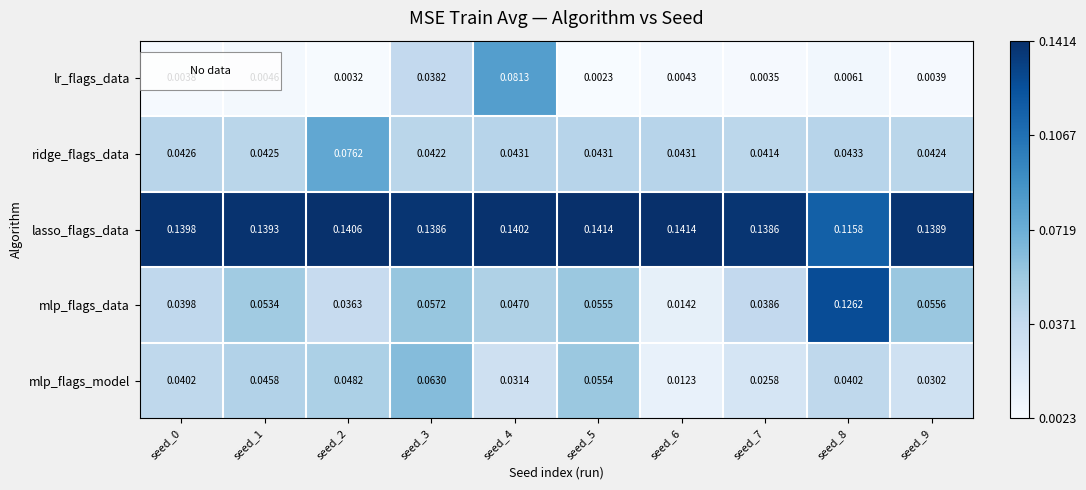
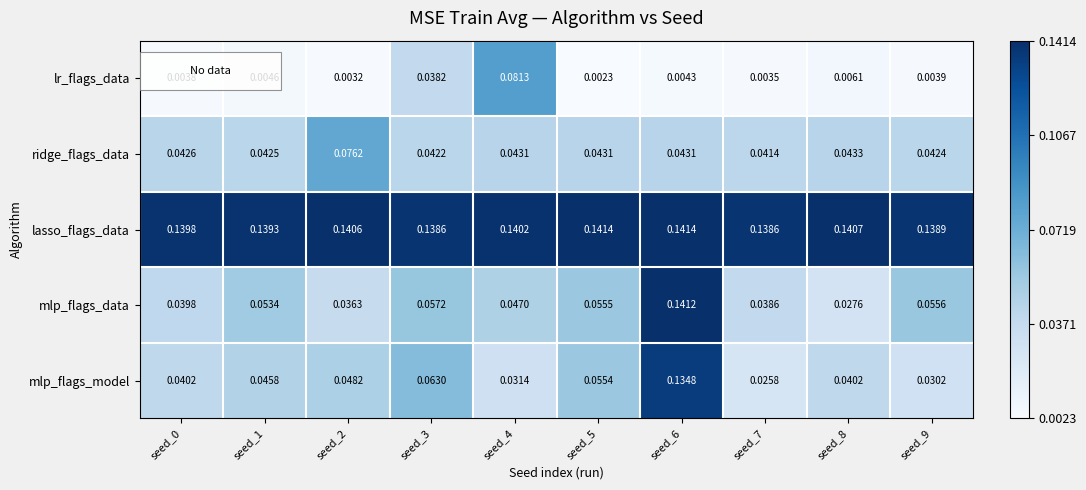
  {
    "lr_flags_data": {
      "seed_2": 0.0032,
      "seed_3": 0.0382,
      "seed_4": 0.0813,
      "seed_5": 0.0023,
      "seed_6": 0.0043,
      "seed_7": 0.0035,
      "seed_8": 0.0061,
      "seed_9": 0.0039
    },
    "ridge_flags_data": {
      "seed_0": 0.0426,
      "seed_1": 0.0425,
      "seed_2": 0.0762,
      "seed_3": 0.0422,
      "seed_4": 0.0431,
      "seed_5": 0.0431,
      "seed_6": 0.0431,
      "seed_7": 0.0414,
      "seed_8": 0.0433,
      "seed_9": 0.0424
    },
    "lasso_flags_data": {
      "seed_0": 0.1398,
      "seed_1": 0.1393,
      "seed_2": 0.1406,
      "seed_3": 0.1386,
      "seed_4": 0.1402,
      "seed_5": 0.1414,
      "seed_6": 0.1414,
      "seed_7": 0.1386,
-     "seed_8": 0.1158,
+     "seed_8": 0.1407,
      "seed_9": 0.1389
    },
    "mlp_flags_data": {
      "seed_0": 0.0398,
      "seed_1": 0.0534,
      "seed_2": 0.0363,
      "seed_3": 0.0572,
      "seed_4": 0.0470,
      "seed_5": 0.0555,
-     "seed_6": 0.0142,
+     "seed_6": 0.1412,
      "seed_7": 0.0386,
-     "seed_8": 0.1262,
+     "seed_8": 0.0276,
      "seed_9": 0.0556
    },
    "mlp_flags_model": {
      "seed_0": 0.0402,
      "seed_1": 0.0458,
      "seed_2": 0.0482,
      "seed_3": 0.0630,
      "seed_4": 0.0314,
      "seed_5": 0.0554,
-     "seed_6": 0.0123,
+     "seed_6": 0.1348,
      "seed_7": 0.0258,
      "seed_8": 0.0402,
      "seed_9": 0.0302
    }
  }
